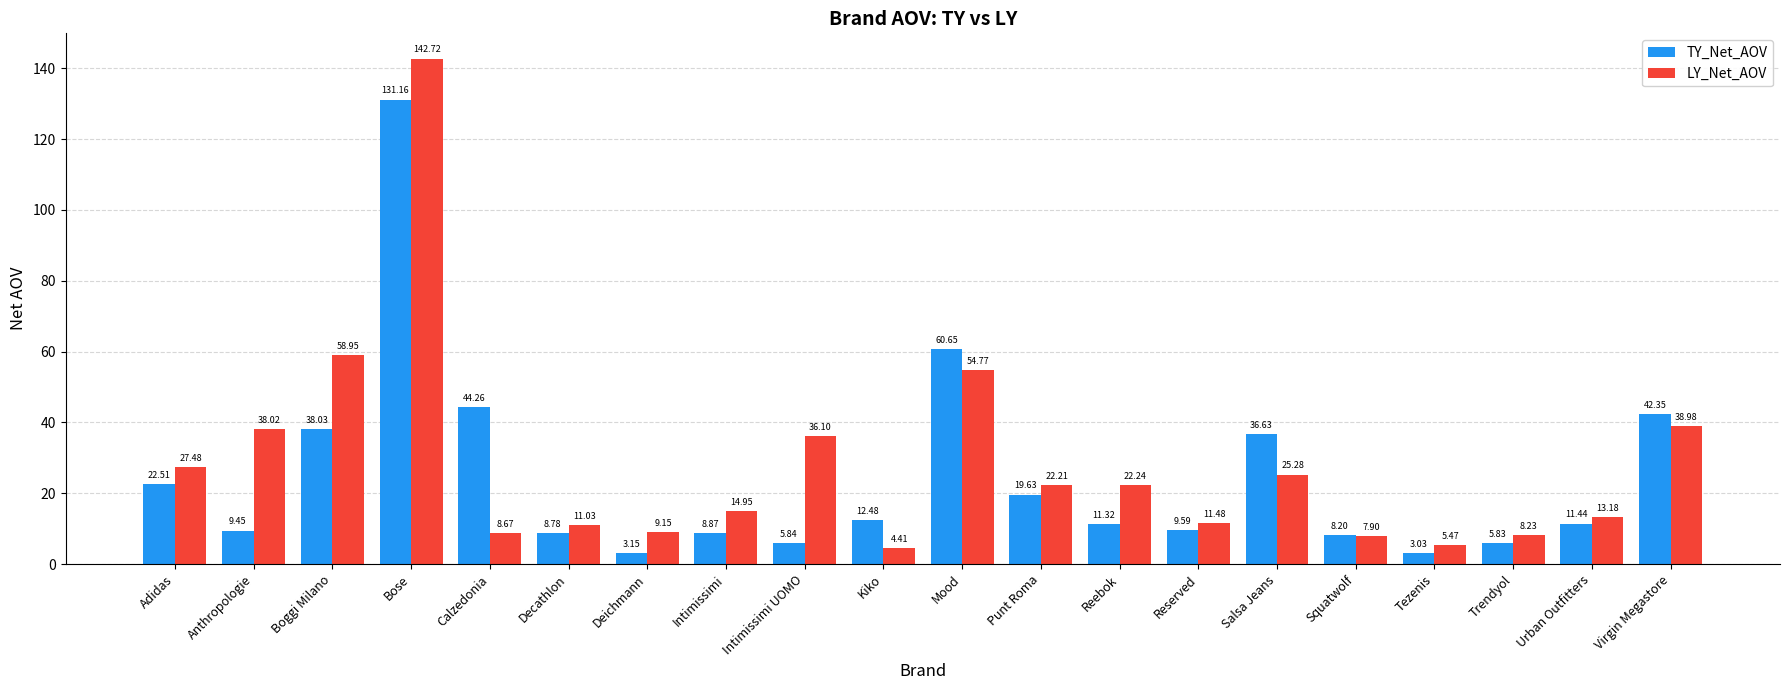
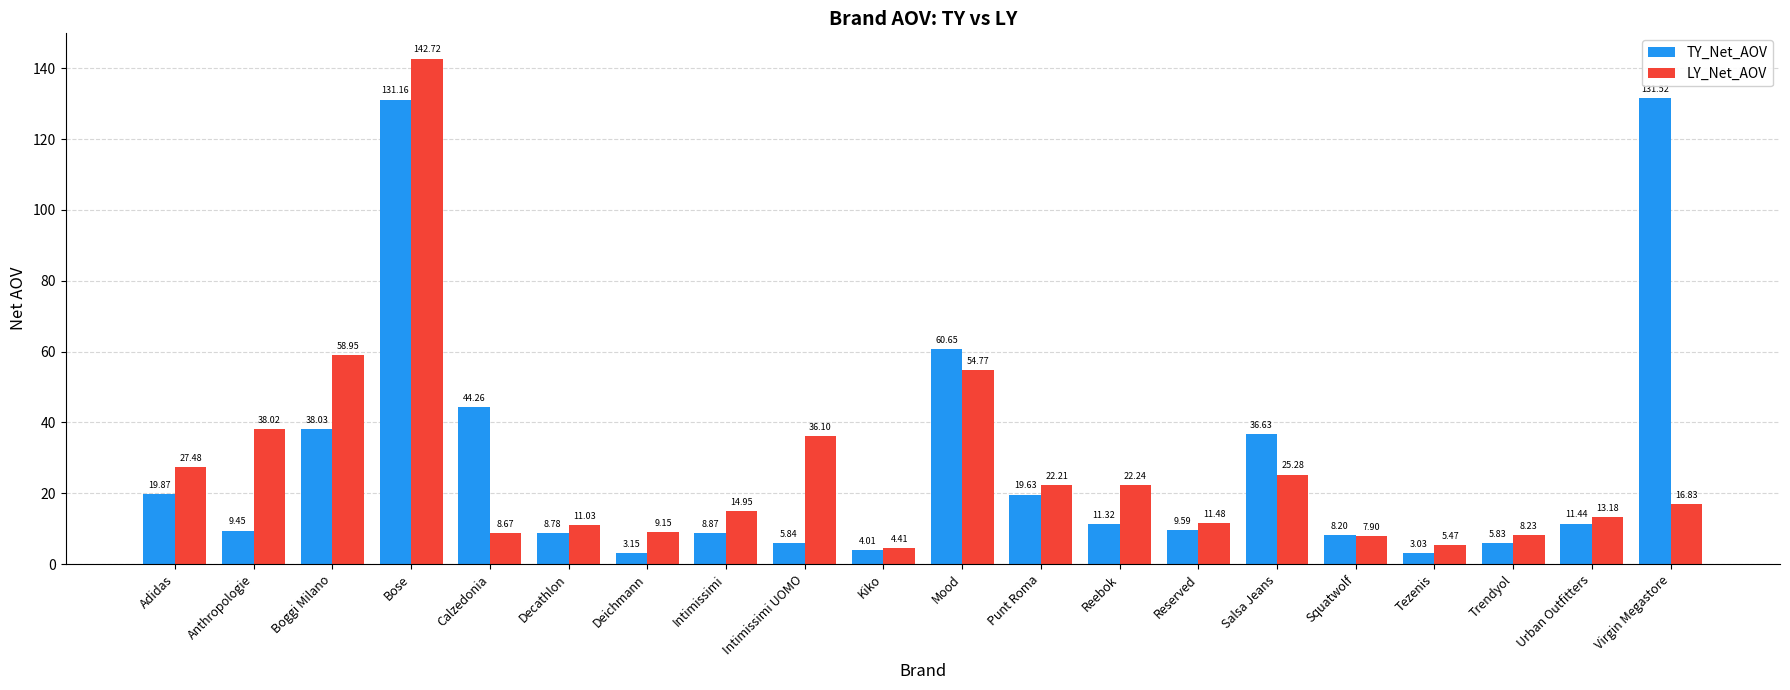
  {
    "TY_Net_AOV": {
-     "Adidas": 22.51,
+     "Adidas": 19.87,
      "Anthropologie": 9.45,
      "Boggi Milano": 38.03,
      "Bose": 131.16,
      "Calzedonia": 44.26,
      "Decathlon": 8.78,
      "Deichmann": 3.15,
      "Intimissimi": 8.87,
      "Intimissimi UOMO": 5.84,
-     "Kiko": 12.48,
+     "Kiko": 4.01,
      "Mood": 60.65,
      "Punt Roma": 19.63,
      "Reebok": 11.32,
      "Reserved": 9.59,
      "Salsa Jeans": 36.63,
      "Squatwolf": 8.20,
      "Tezenis": 3.03,
      "Trendyol": 5.83,
      "Urban Outfitters": 11.44,
-     "Virgin Megastore": 42
+     "Virgin Megastore": 132
    },
    "LY_Net_AOV": {
      "Adidas": 27.48,
      "Anthropologie": 38.02,
      "Boggi Milano": 58.95,
      "Bose": 142.72,
      "Calzedonia": 8.67,
      "Decathlon": 11.03,
      "Deichmann": 9.15,
      "Intimissimi": 14.95,
      "Intimissimi UOMO": 36.10,
      "Kiko": 4.41,
      "Mood": 54.77,
      "Punt Roma": 22.21,
      "Reebok": 22.24,
      "Reserved": 11.48,
      "Salsa Jeans": 25.28,
      "Squatwolf": 7.90,
      "Tezenis": 5.47,
      "Trendyol": 8.23,
      "Urban Outfitters": 13.18,
-     "Virgin Megastore": 38.98
+     "Virgin Megastore": 16.83
    }
  }
